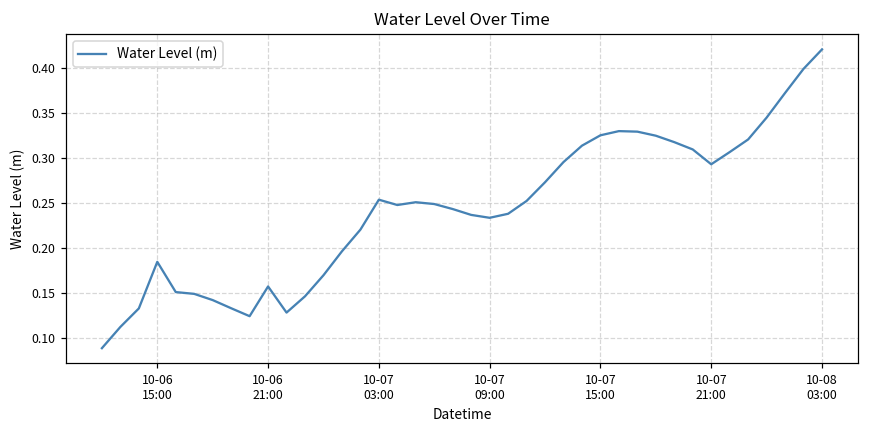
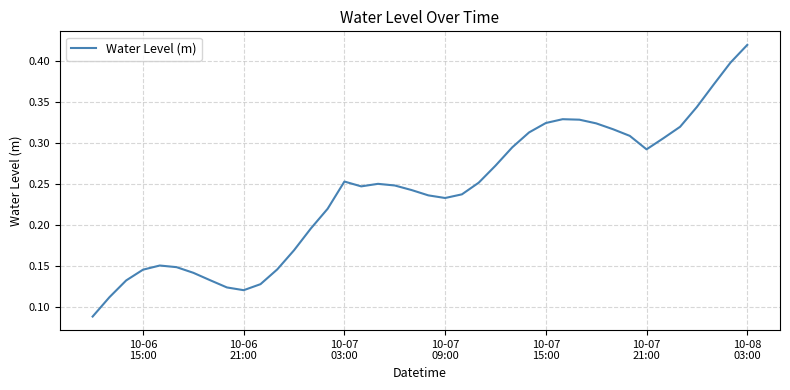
  {
-   "10-06 15:00": 0.18,
-   "10-06 21:00": 0.16,
+   "10-06 15:00": 0.15,
+   "10-06 21:00": 0.12,
    "10-07 03:00": 0.25,
    "10-07 09:00": 0.23,
    "10-07 15:00": 0.32,
    "10-07 21:00": 0.29,
    "10-08 03:00": 0.42
  }
